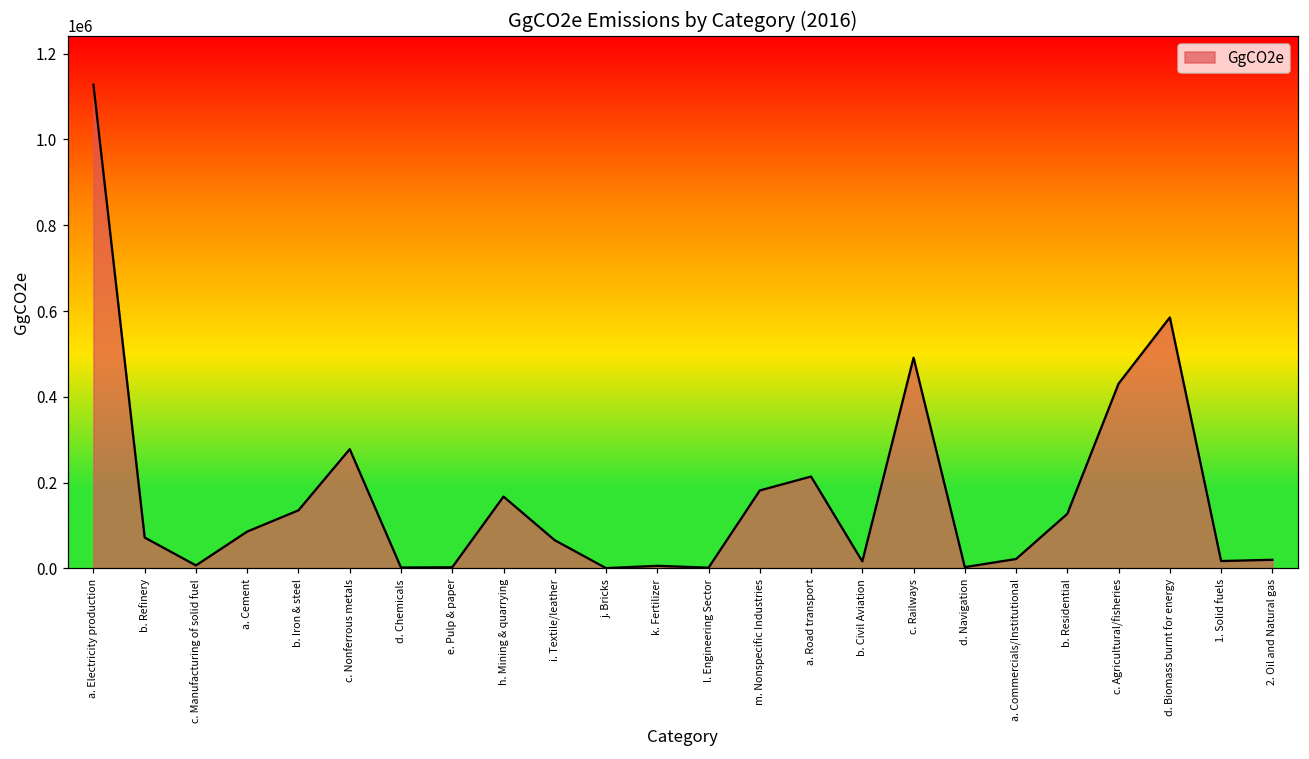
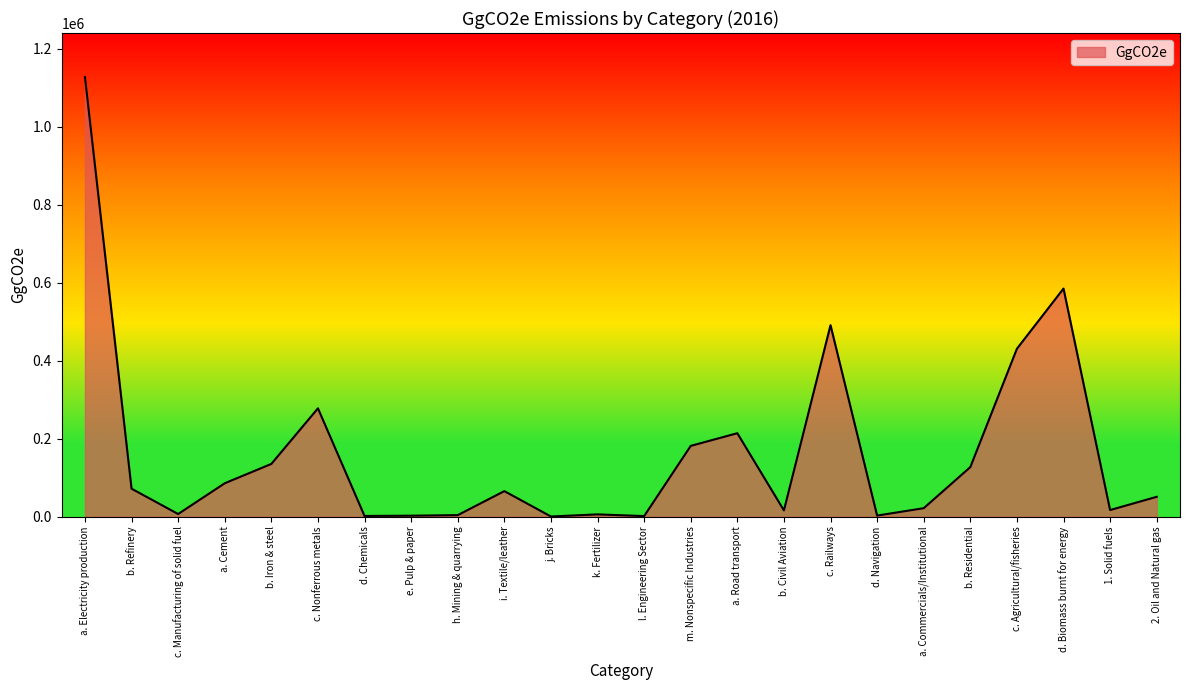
  {
    "a. Electricity production": 1130000,
    "b. Refinery": 70000,
    "c. Manufacturing of solid fuel": 10000,
    "a. Cement": 90000,
    "b. Iron & steel": 140000,
    "c. Nonferrous metals": 280000,
    "d. Chemicals": 0,
    "e. Pulp & paper": 0,
-   "h. Mining & quarrying": 170000,
+   "h. Mining & quarrying": 0,
    "i. Textile/leather": 70000,
    "j. Bricks": 0,
    "k. Fertilizer": 10000,
    "l. Engineering Sector": 0,
    "m. Nonspecific Industries": 180000,
    "a. Road transport": 210000,
    "b. Civil Aviation": 20000,
    "c. Railways": 490000,
    "d. Navigation": 0,
    "a. Commercials/Institutional": 20000,
    "b. Residential": 130000,
    "c. Agricultural/fisheries": 430000,
    "d. Biomass burnt for energy": 590000,
    "1. Solid fuels": 20000,
-   "2. Oil and Natural gas": 20000
+   "2. Oil and Natural gas": 50000
  }
